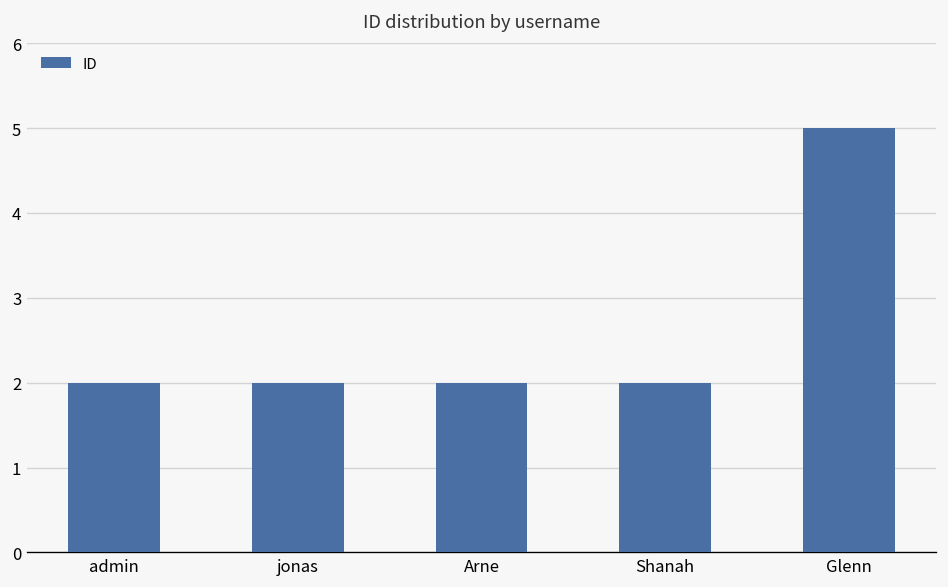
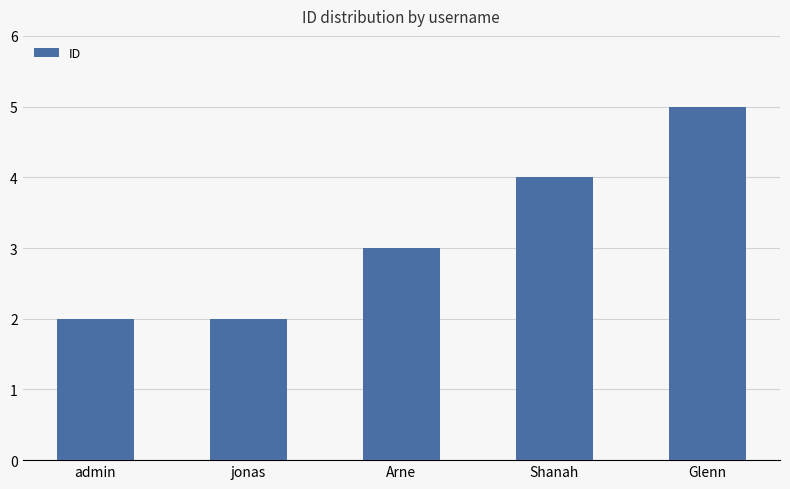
  {
    "admin": 2,
    "jonas": 2,
-   "Arne": 2,
-   "Shanah": 2,
+   "Arne": 3,
+   "Shanah": 4,
    "Glenn": 5
  }
